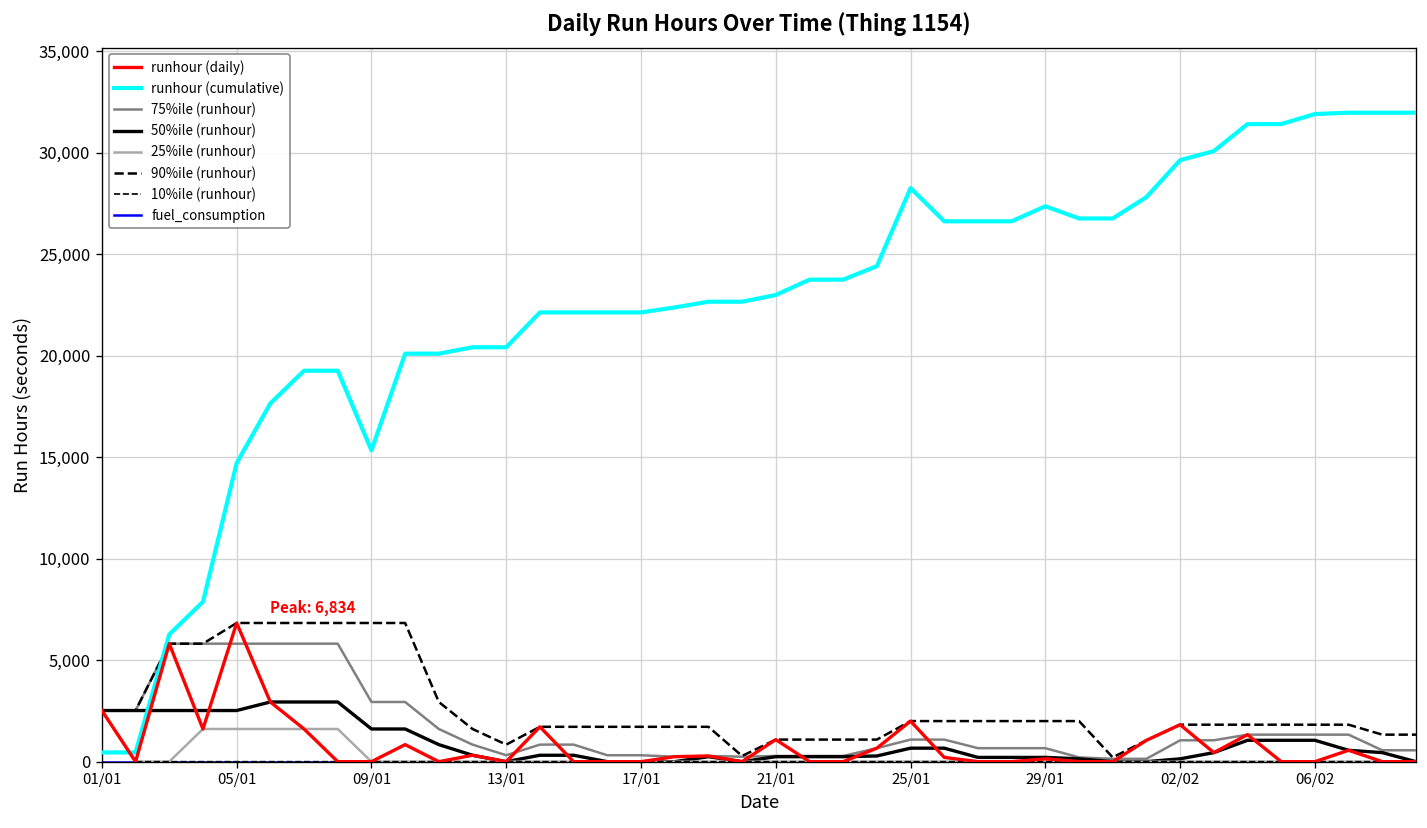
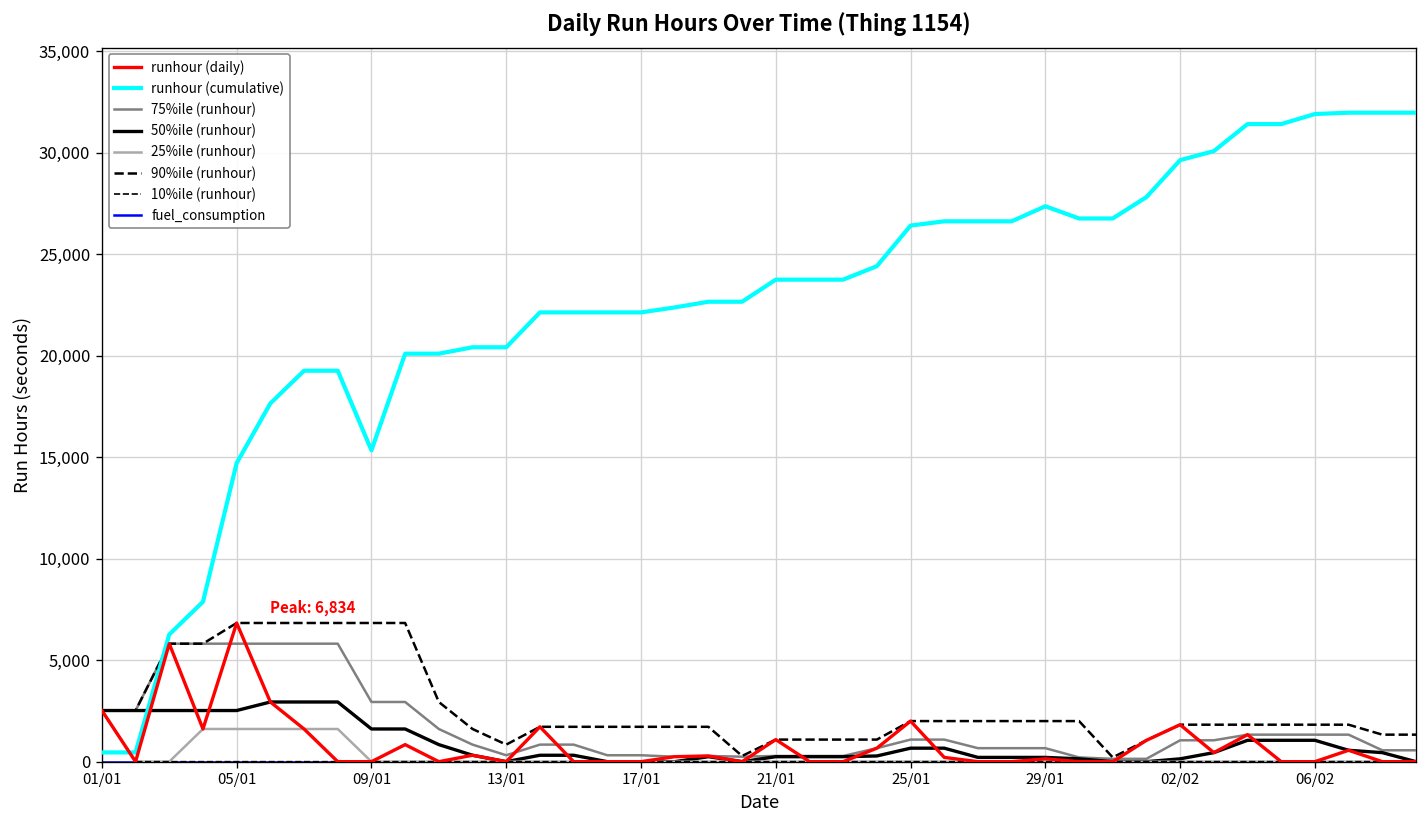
  {
    "runhour (cumulative)": {
      "01/01": "500",
      "05/01": "14,700",
      "09/01": "15,300",
      "13/01": "20,400",
      "17/01": "22,100",
-     "21/01": "23,000",
-     "25/01": "28,300",
+     "21/01": "23,800",
+     "25/01": "26,400",
      "29/01": "27,400",
      "02/02": "29,600",
      "06/02": "31,900"
    },
    "75%ile (runhour)": {
      "05/01": "5,800",
      "09/01": "2,900",
      "13/01": "300",
      "17/01": "300",
      "25/01": "1,100",
      "29/01": "700",
      "02/02": "1,100",
      "06/02": "1,300"
    },
    "25%ile (runhour)": {
      "05/01": "1,600"
    },
    "fuel_consumption": {
      "01/01": "0"
    }
  }
